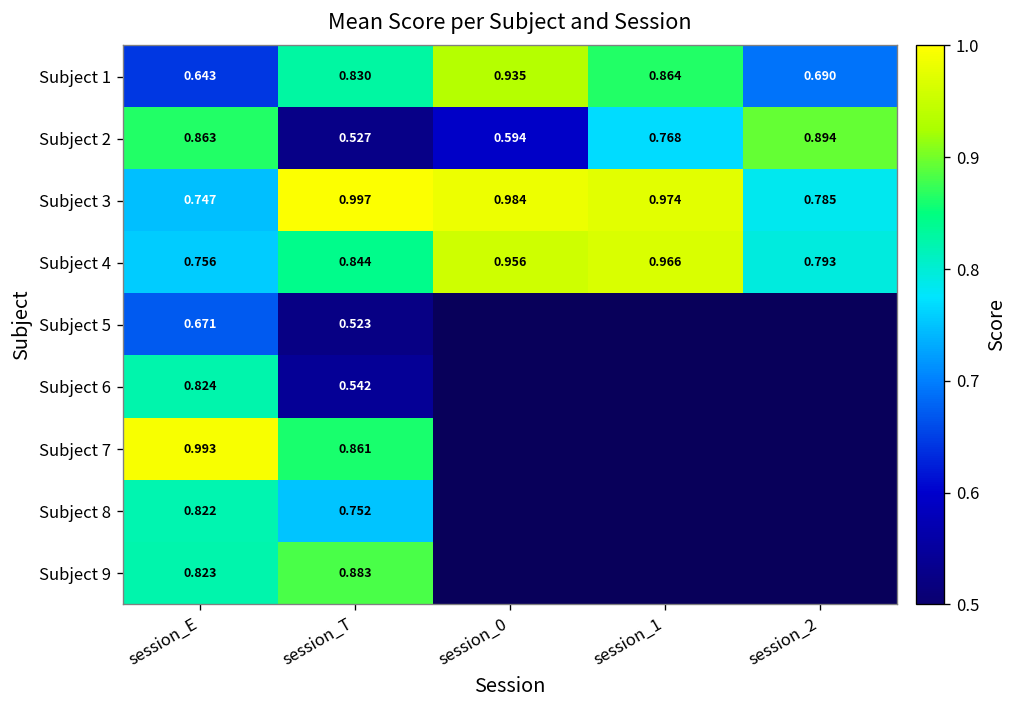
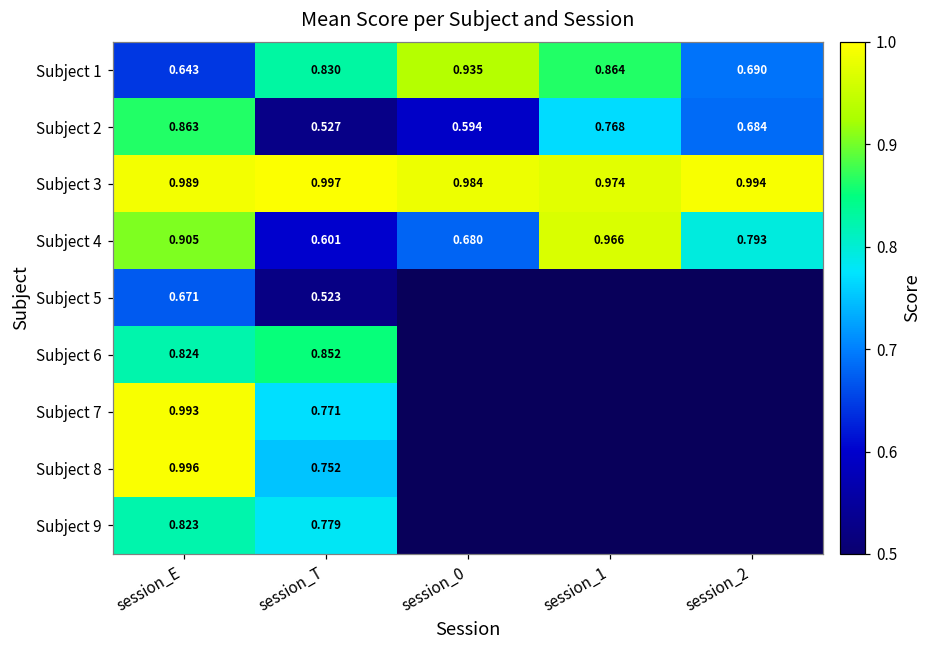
  {
    "Subject 1": {
      "session_E": 0.643,
      "session_T": 0.830,
      "session_0": 0.935,
      "session_1": 0.864,
      "session_2": 0.690
    },
    "Subject 2": {
      "session_E": 0.863,
      "session_T": 0.527,
      "session_0": 0.594,
      "session_1": 0.768,
-     "session_2": 0.894
+     "session_2": 0.684
    },
    "Subject 3": {
-     "session_E": 0.747,
+     "session_E": 0.989,
      "session_T": 0.997,
      "session_0": 0.984,
      "session_1": 0.974,
-     "session_2": 0.785
+     "session_2": 0.994
    },
    "Subject 4": {
-     "session_E": 0.756,
-     "session_T": 0.844,
-     "session_0": 0.956,
+     "session_E": 0.905,
+     "session_T": 0.601,
+     "session_0": 0.680,
      "session_1": 0.966,
      "session_2": 0.793
    },
    "Subject 5": {
      "session_E": 0.671,
      "session_T": 0.523
    },
    "Subject 6": {
      "session_E": 0.824,
-     "session_T": 0.542
+     "session_T": 0.852
    },
    "Subject 7": {
      "session_E": 0.993,
-     "session_T": 0.861
+     "session_T": 0.771
    },
    "Subject 8": {
-     "session_E": 0.822,
+     "session_E": 0.996,
      "session_T": 0.752
    },
    "Subject 9": {
      "session_E": 0.823,
-     "session_T": 0.883
+     "session_T": 0.779
    }
  }
